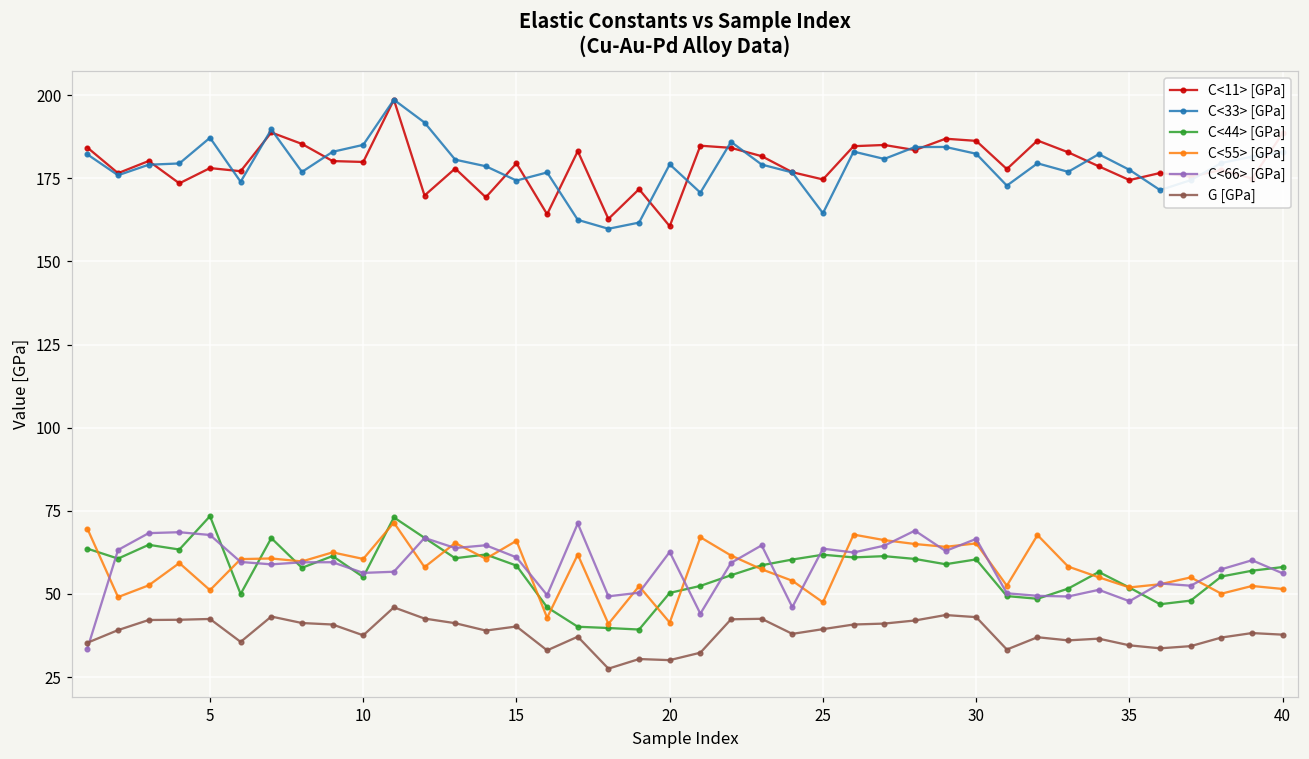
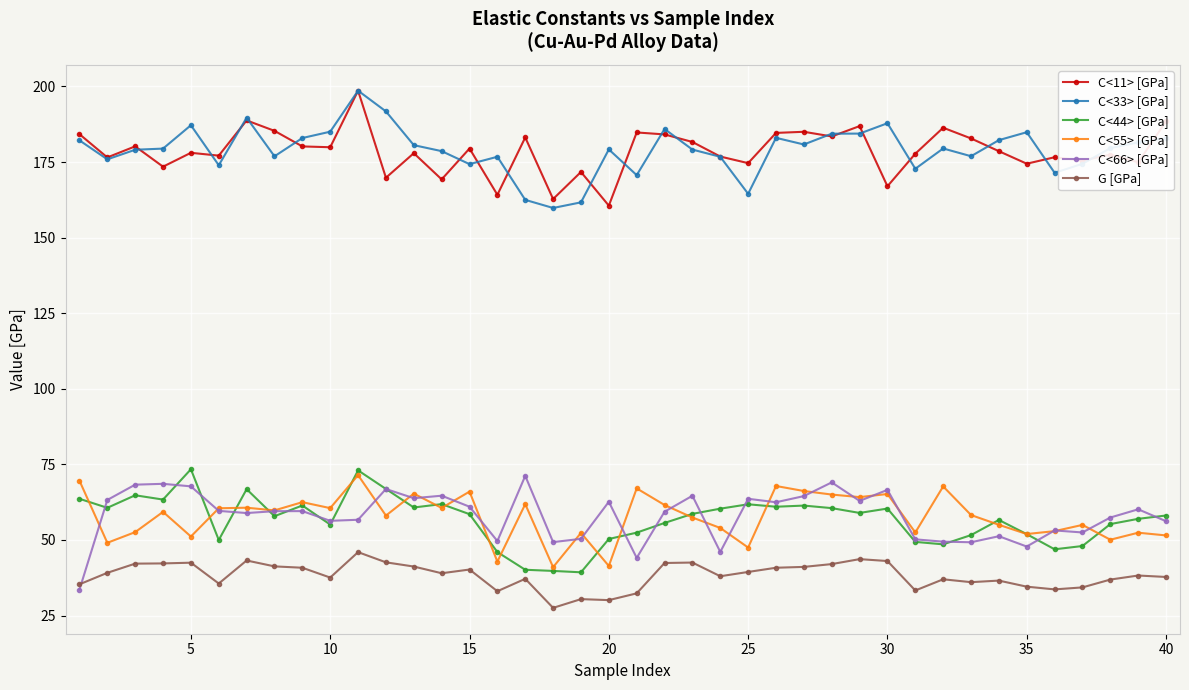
  {
    "C<11> [GPa]": {
      "5": 178,
      "10": 180,
      "15": 179,
      "20": 161,
      "25": 175,
-     "30": 186,
+     "30": 167,
      "35": 174
    },
    "C<33> [GPa]": {
      "5": 187,
      "10": 185,
      "15": 174,
      "20": 179,
      "25": 165,
-     "30": 182,
-     "35": 178
+     "30": 188,
+     "35": 185
    },
    "C<44> [GPa]": {
      "5": 73,
      "10": 55,
      "15": 59,
      "20": 50,
      "25": 62,
      "30": 60,
      "40": 58
    },
    "C<55> [GPa]": {
      "5": 51,
      "10": 61,
      "15": 66,
      "20": 41,
      "25": 48,
      "30": 65,
      "40": 52
    },
    "C<66> [GPa]": {
      "5": 68,
      "10": 56,
      "15": 61,
      "20": 63,
      "25": 64,
      "30": 67,
      "35": 48,
      "40": 56
    },
    "G [GPa]": {
      "5": 42,
      "10": 38,
      "15": 40,
      "20": 30,
      "25": 39,
      "30": 43,
      "35": 35,
      "40": 38
    }
  }
